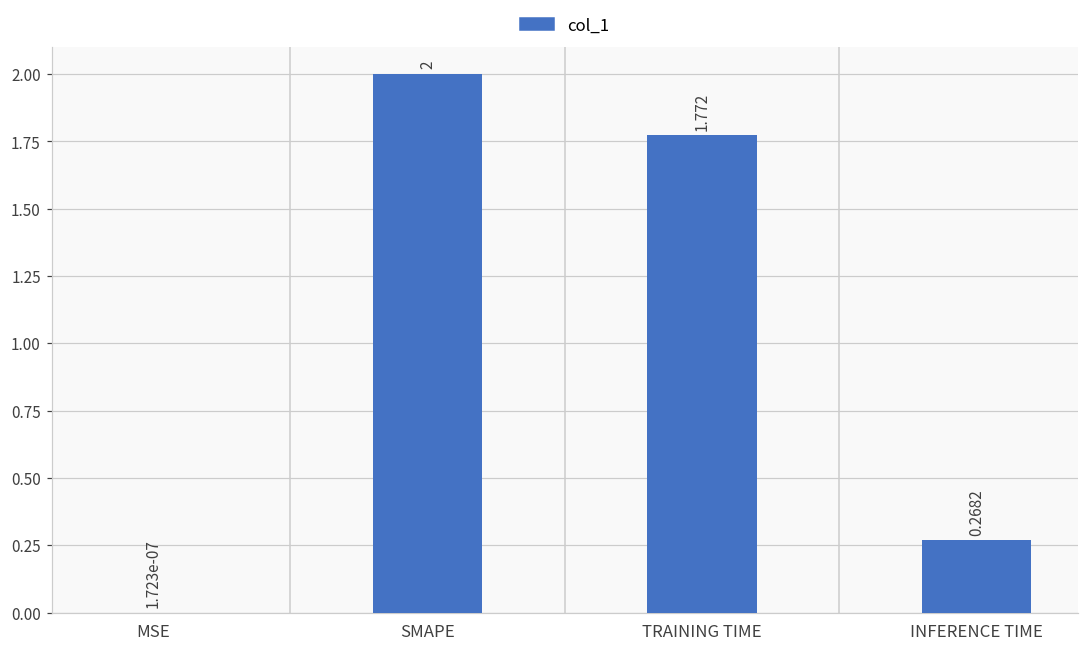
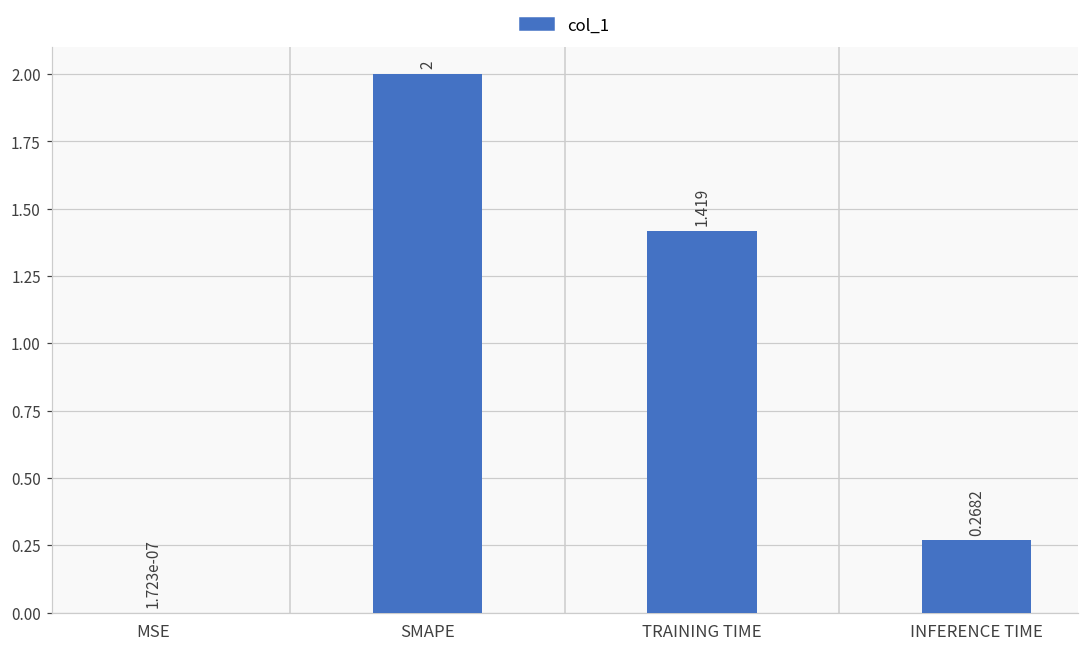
  {
    "MSE": "1.723e-07",
    "SMAPE": "2",
-   "TRAINING TIME": "1.772",
+   "TRAINING TIME": "1.419",
    "INFERENCE TIME": "0.2682"
  }
